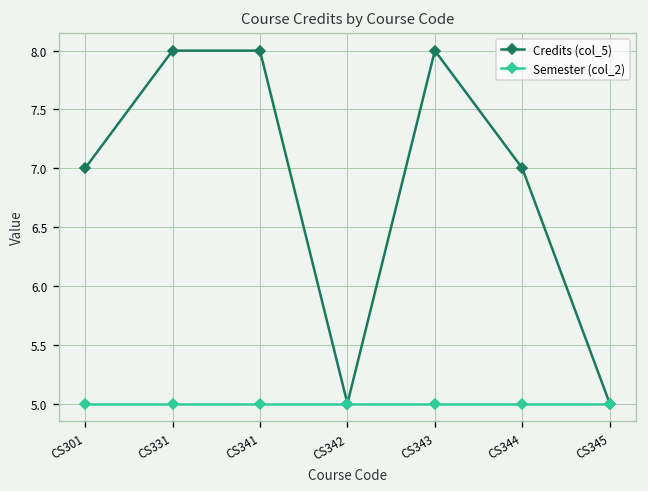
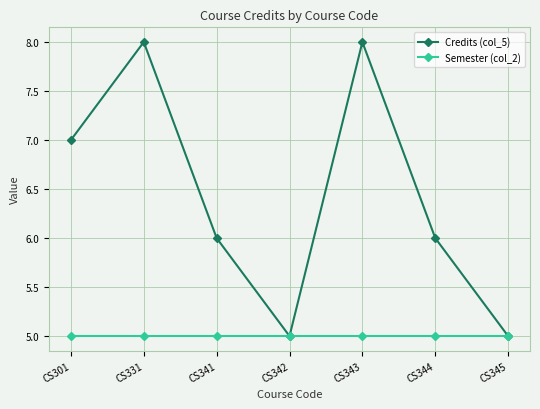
  {
    "Credits (col_5)": {
      "CS301": 7,
      "CS331": 8,
-     "CS341": 8,
+     "CS341": 6,
      "CS343": 8,
-     "CS344": 7
+     "CS344": 6
    },
    "Semester (col_2)": {
      "CS301": 5,
      "CS331": 5,
      "CS341": 5,
      "CS343": 5,
      "CS344": 5
    }
  }
